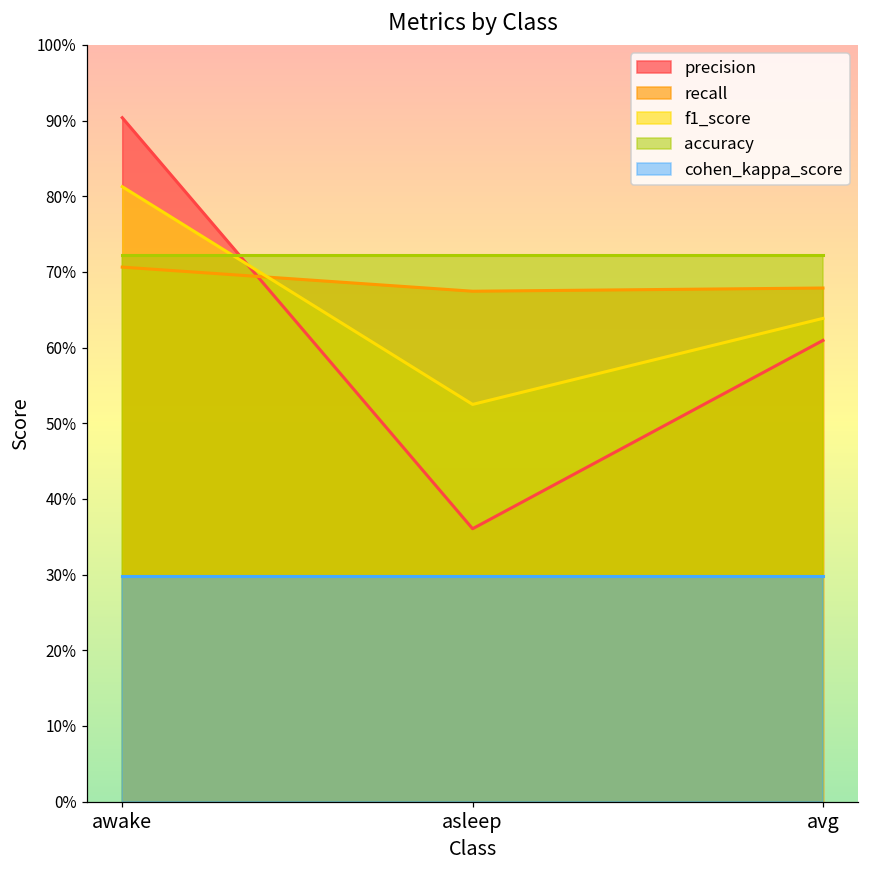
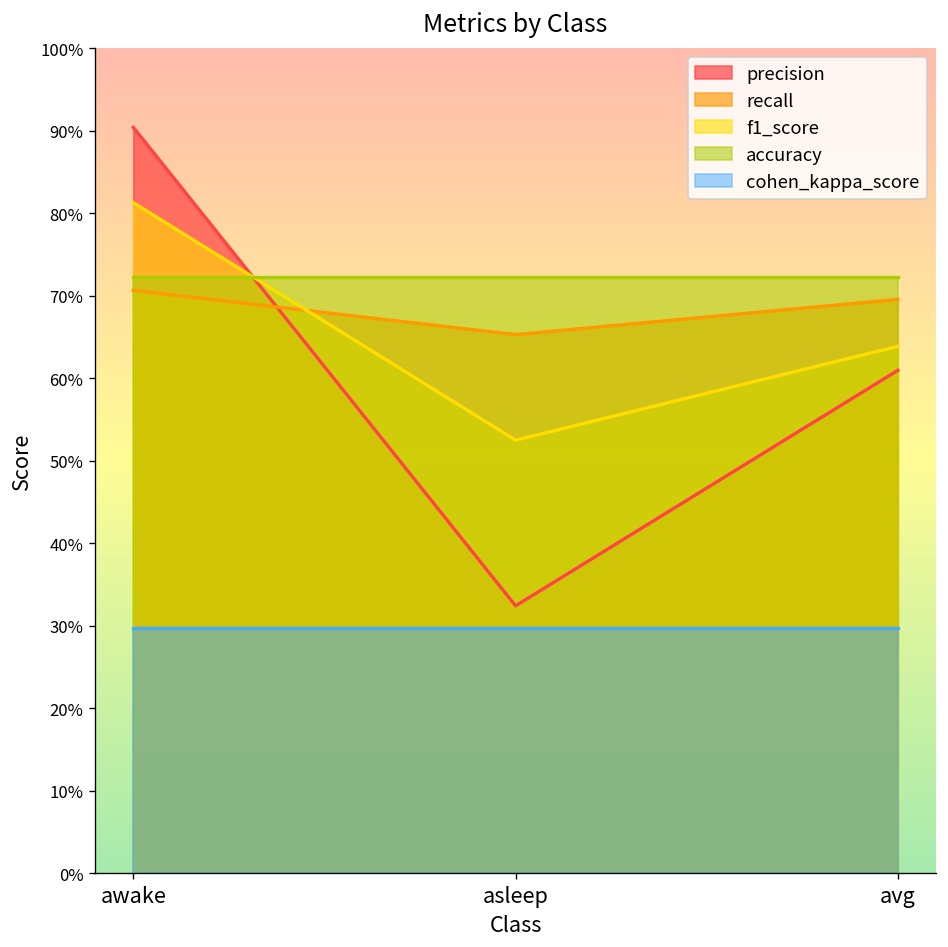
  {
    "precision": {
      "awake": "90%",
-     "asleep": "36%",
+     "asleep": "32%",
      "avg": "61%"
    },
    "recall": {
      "awake": "71%",
-     "asleep": "67%",
-     "avg": "68%"
+     "asleep": "65%",
+     "avg": "70%"
    },
    "f1_score": {
      "awake": "81%",
      "asleep": "52%",
      "avg": "64%"
    },
    "accuracy": {
      "awake": "72%",
      "asleep": "72%",
      "avg": "72%"
    },
    "cohen_kappa_score": {
      "awake": "30%",
      "asleep": "30%",
      "avg": "30%"
    }
  }
